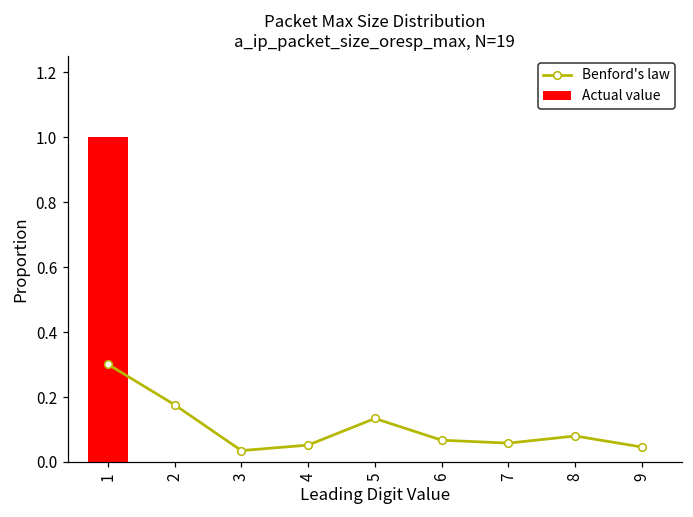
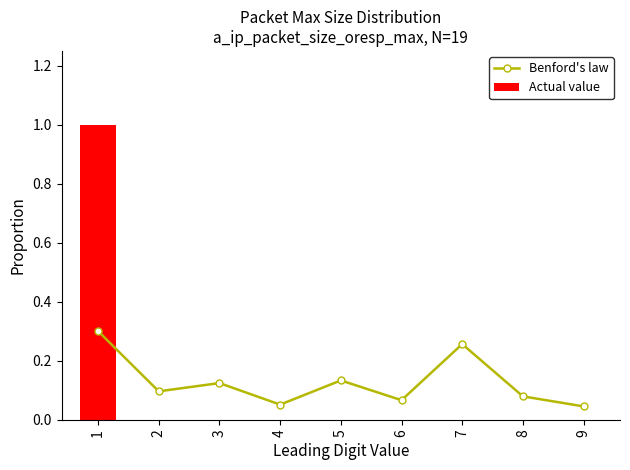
  {
    "Benford's law": {
      "1": 0.30,
-     "2": 0.18,
-     "3": 0.04,
+     "2": 0.10,
+     "3": 0.13,
      "4": 0.05,
      "5": 0.13,
      "6": 0.07,
-     "7": 0.06,
+     "7": 0.26,
      "8": 0.08,
      "9": 0.05
    },
    "Actual value": {
      "1": 1.00,
      "2": 0.00,
      "3": 0.00,
      "4": 0.00,
      "5": 0.00,
      "6": 0.00,
      "7": 0.00,
      "8": 0.00,
      "9": 0.00
    }
  }
